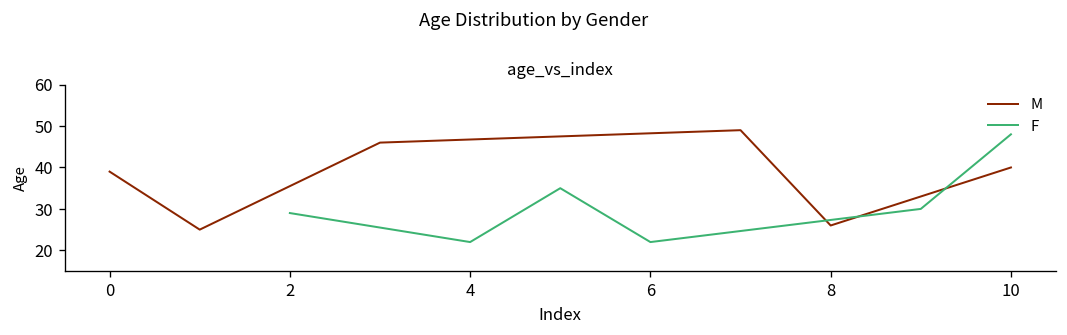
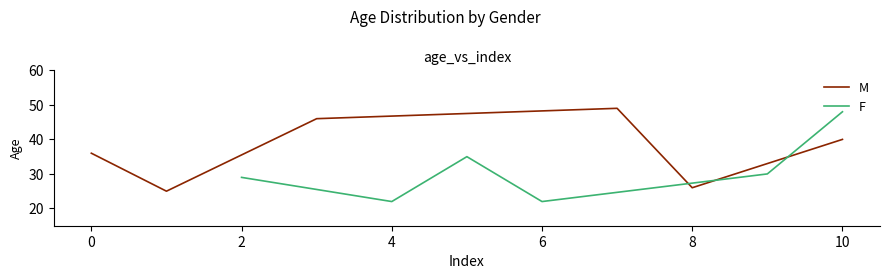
  {
    "M": {
-     "0": 39,
+     "0": 36,
      "8": 26,
      "10": 40
    },
    "F": {
      "2": 29,
      "4": 22,
      "6": 22,
      "10": 48
    }
  }
